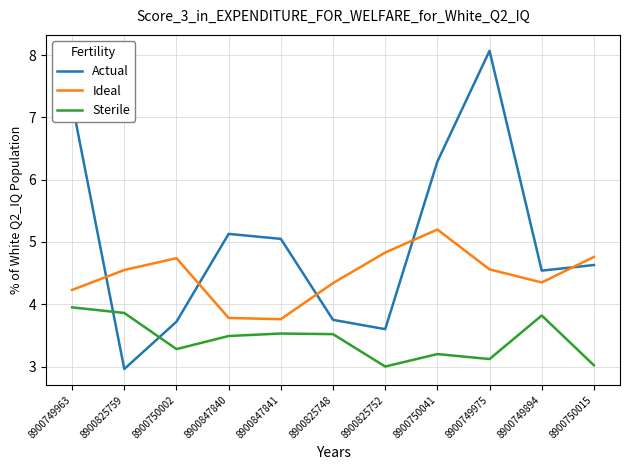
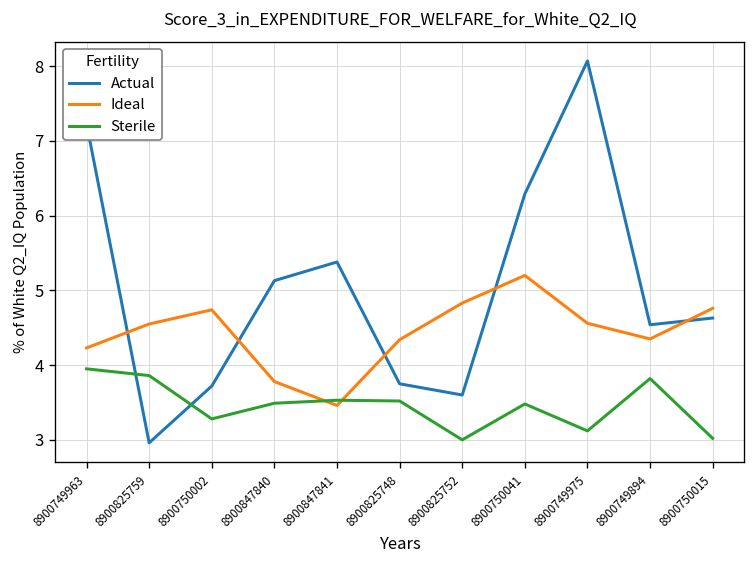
  {
    "Actual": {
      "8900825759": 3.0,
      "8900750002": 3.7,
      "8900847840": 5.1,
-     "8900847841": 5.1,
+     "8900847841": 5.4,
      "8900825748": 3.8,
      "8900825752": 3.6,
      "8900750041": 6.3,
      "8900749975": 8.1,
      "8900749894": 4.5,
      "8900750015": 4.6
    },
    "Ideal": {
      "8900749963": 4.2,
      "8900825759": 4.6,
      "8900750002": 4.7,
      "8900847840": 3.8,
-     "8900847841": 3.8,
+     "8900847841": 3.5,
      "8900825748": 4.3,
      "8900825752": 4.8,
      "8900750041": 5.2,
      "8900749975": 4.6,
      "8900749894": 4.4,
      "8900750015": 4.8
    },
    "Sterile": {
      "8900749963": 4.0,
      "8900825759": 3.9,
      "8900750002": 3.3,
      "8900847840": 3.5,
      "8900847841": 3.5,
      "8900825748": 3.5,
      "8900825752": 3.0,
-     "8900750041": 3.2,
+     "8900750041": 3.5,
      "8900749975": 3.1,
      "8900749894": 3.8,
      "8900750015": 3.0
    }
  }
